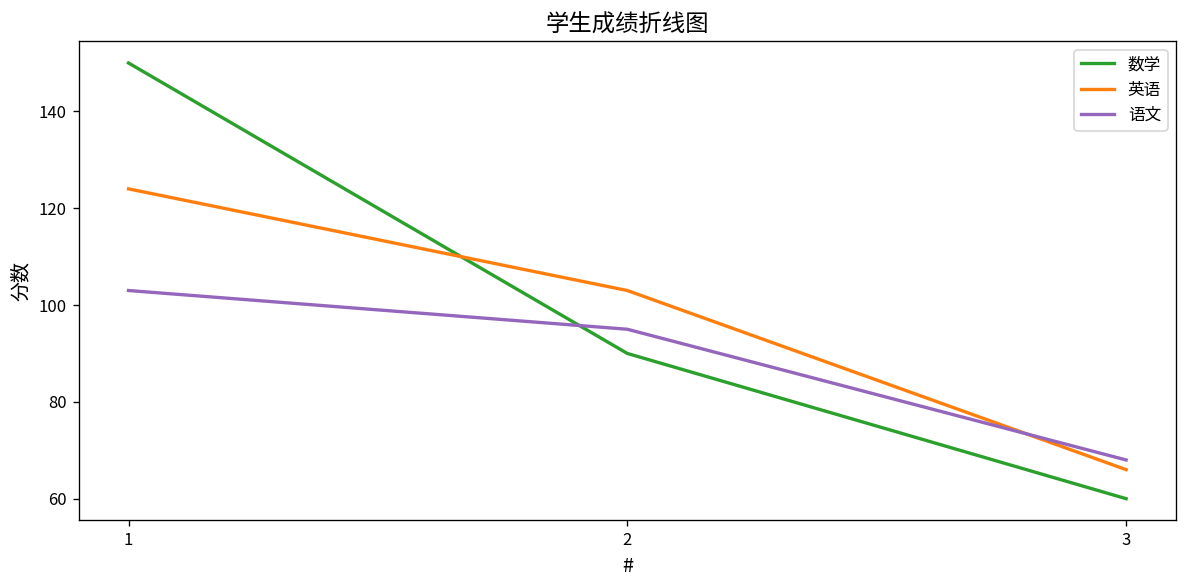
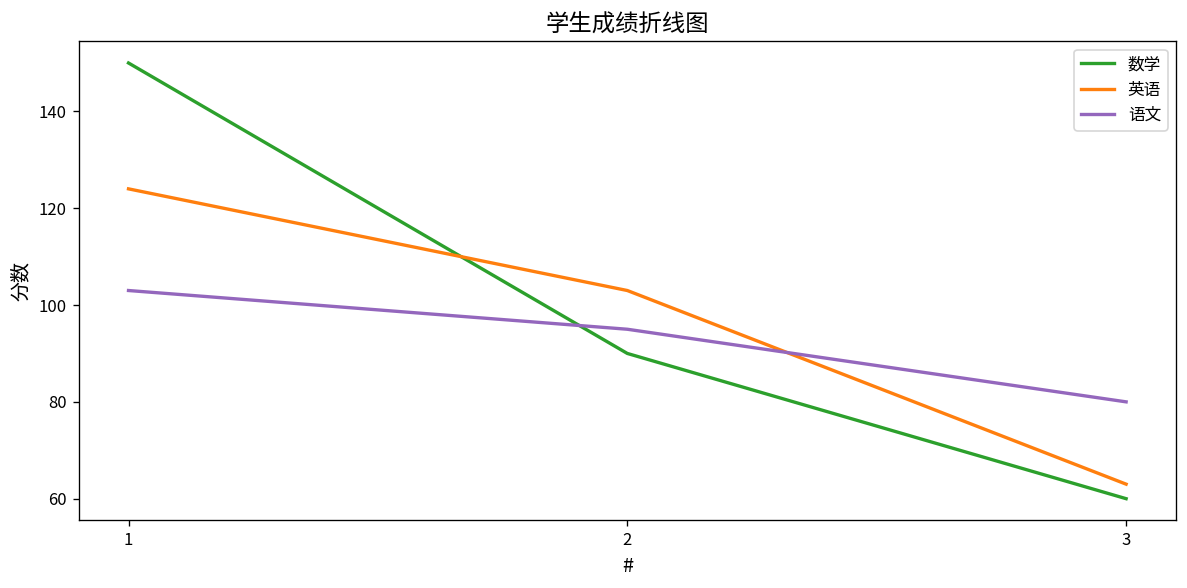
  {
    "数学": {
      "1": 150,
      "2": 90,
      "3": 60
    },
    "英语": {
      "1": 124,
      "2": 103,
-     "3": 66
+     "3": 63
    },
    "语文": {
      "1": 103,
      "2": 95,
-     "3": 68
+     "3": 80
    }
  }
